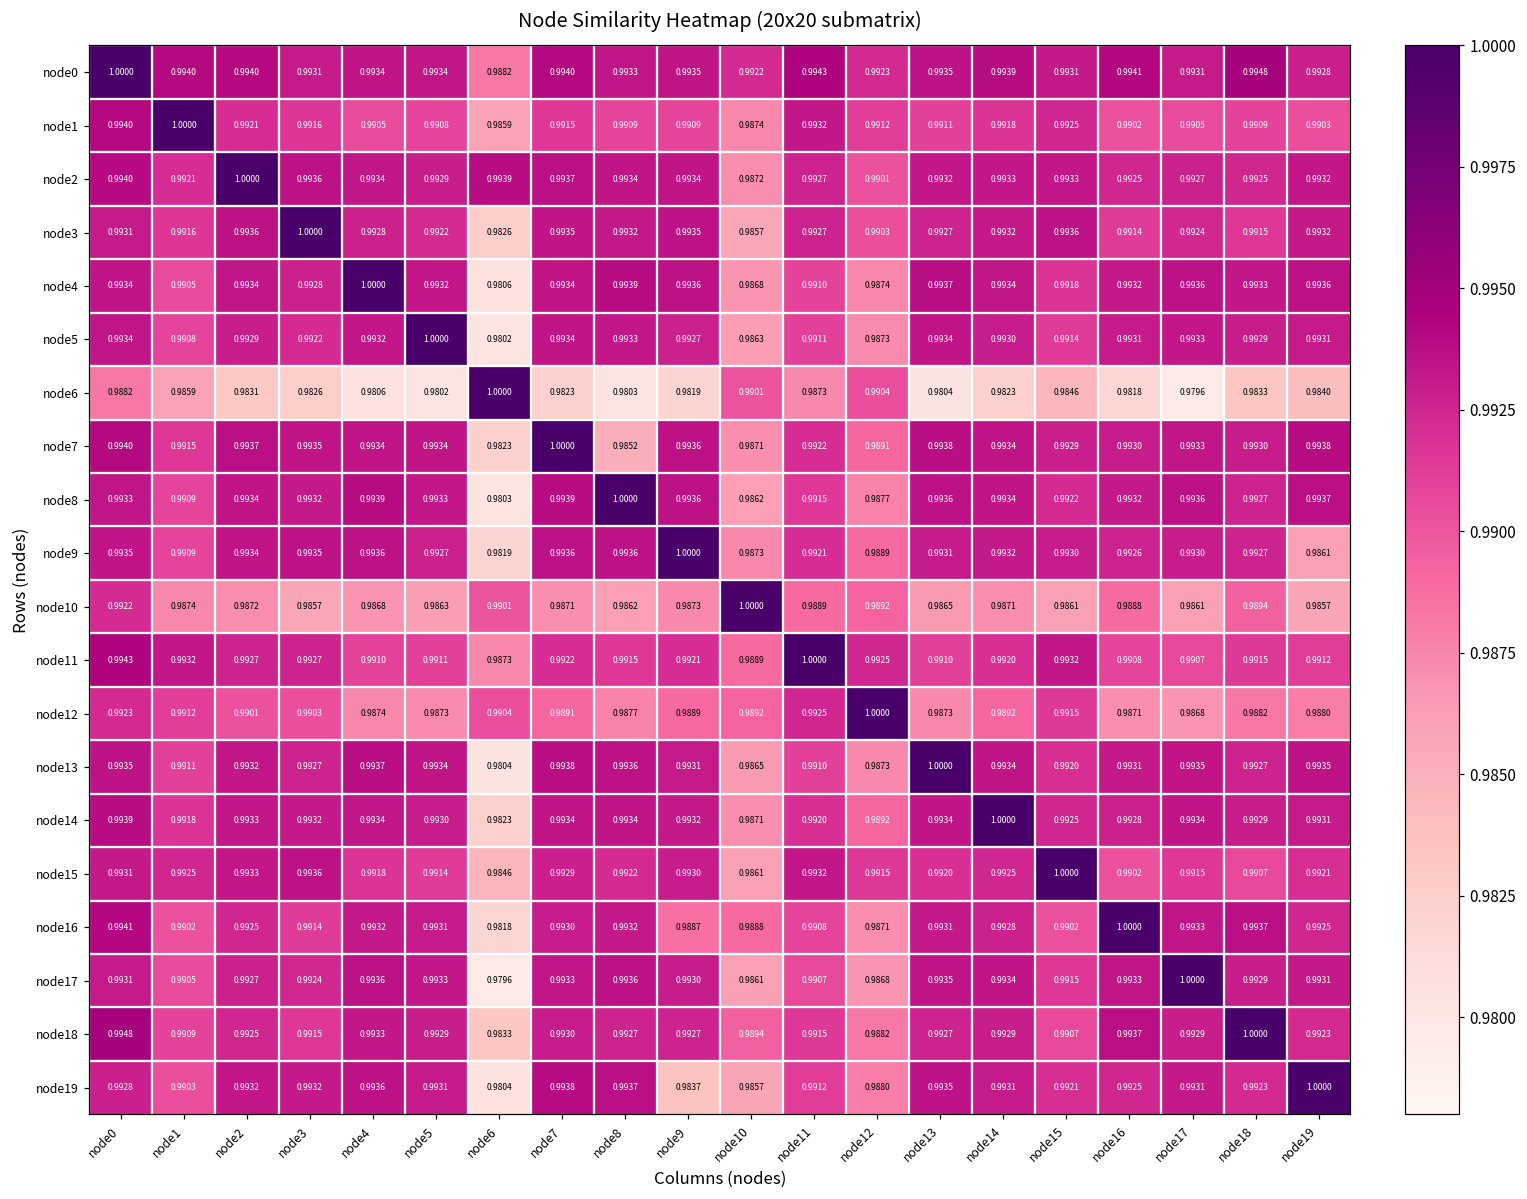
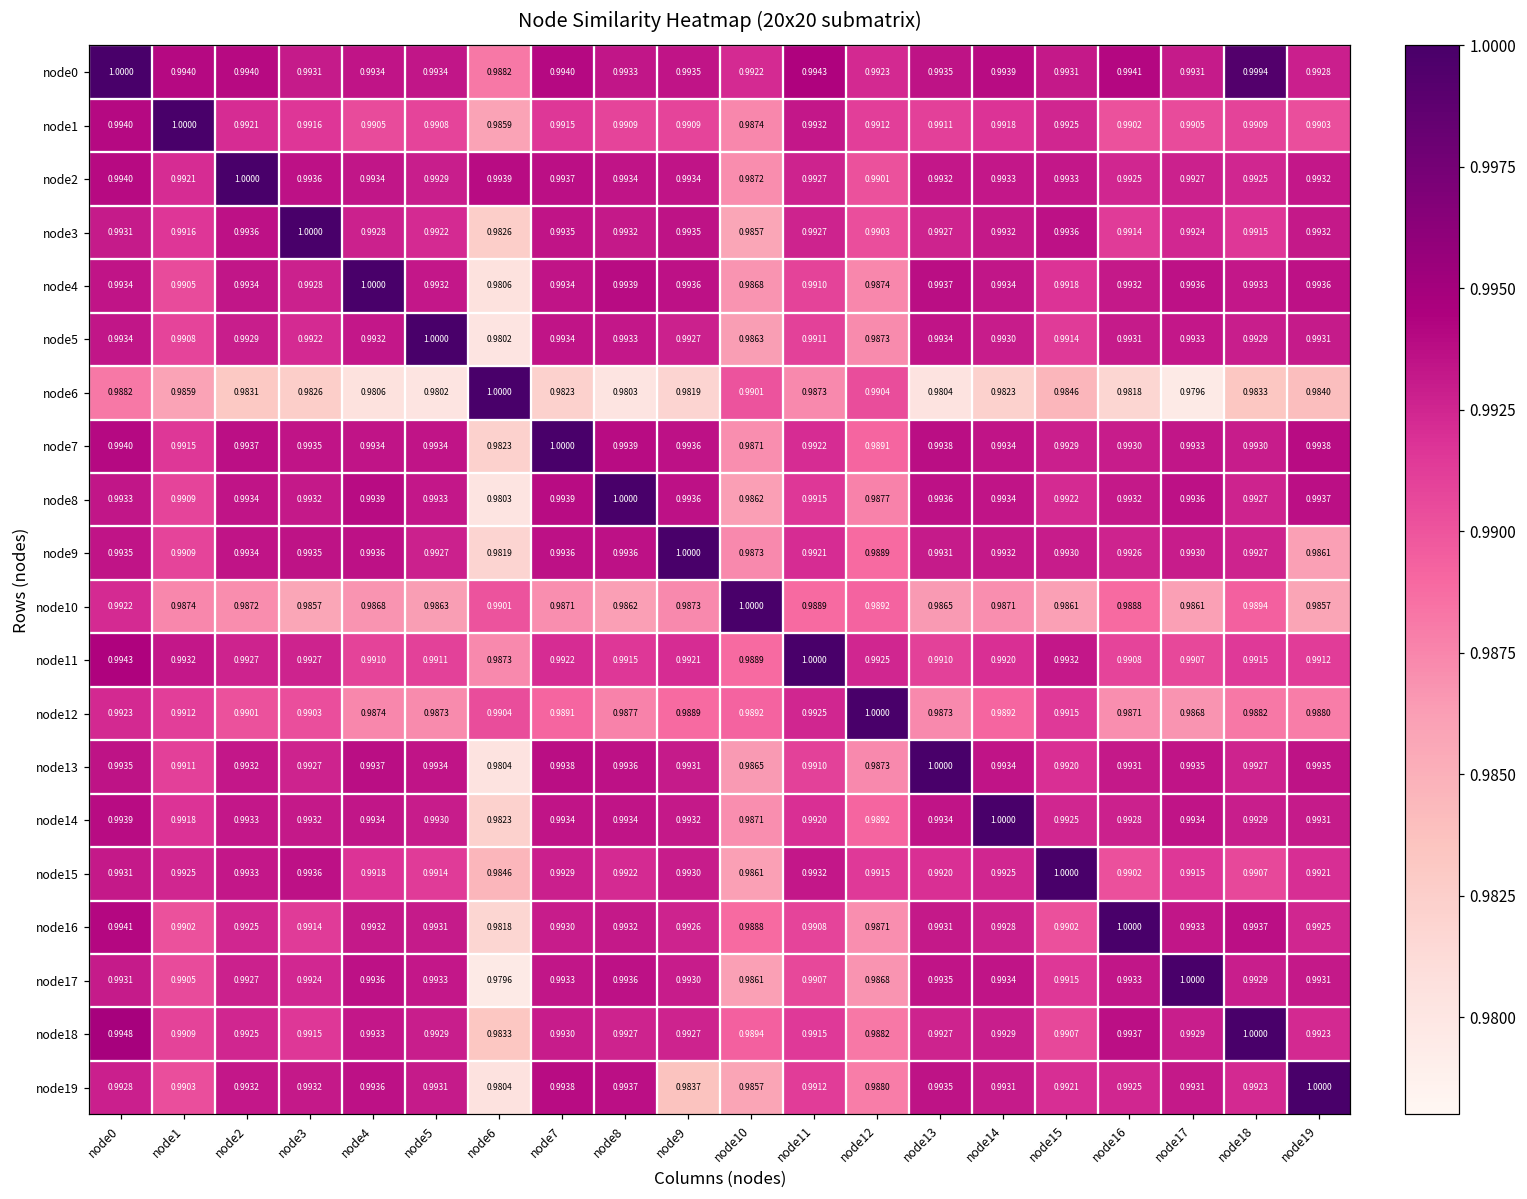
  {
    "node0": {
      "node0": 1.0000,
      "node1": 0.9940,
      "node2": 0.9940,
      "node3": 0.9931,
      "node4": 0.9934,
      "node5": 0.9934,
      "node6": 0.9882,
      "node7": 0.9940,
      "node8": 0.9933,
      "node9": 0.9935,
      "node10": 0.9922,
      "node11": 0.9943,
      "node12": 0.9923,
      "node13": 0.9935,
      "node14": 0.9939,
      "node15": 0.9931,
      "node16": 0.9941,
      "node17": 0.9931,
-     "node18": 0.9948,
+     "node18": 0.9994,
      "node19": 0.9928
    },
    "node7": {
      "node0": 0.9940,
      "node1": 0.9915,
      "node2": 0.9937,
      "node3": 0.9935,
      "node4": 0.9934,
      "node5": 0.9934,
      "node6": 0.9823,
      "node7": 1.0000,
-     "node8": 0.9852,
+     "node8": 0.9939,
      "node9": 0.9936,
      "node10": 0.9871,
      "node11": 0.9922,
      "node12": 0.9891,
      "node13": 0.9938,
      "node14": 0.9934,
      "node15": 0.9929,
      "node16": 0.9930,
      "node17": 0.9933,
      "node18": 0.9930,
      "node19": 0.9938
    },
    "node16": {
      "node0": 0.9941,
      "node1": 0.9902,
      "node2": 0.9925,
      "node3": 0.9914,
      "node4": 0.9932,
      "node5": 0.9931,
      "node6": 0.9818,
      "node7": 0.9930,
      "node8": 0.9932,
-     "node9": 0.9887,
+     "node9": 0.9926,
      "node10": 0.9888,
      "node11": 0.9908,
      "node12": 0.9871,
      "node13": 0.9931,
      "node14": 0.9928,
      "node15": 0.9902,
      "node16": 1.0000,
      "node17": 0.9933,
      "node18": 0.9937,
      "node19": 0.9925
    }
  }
